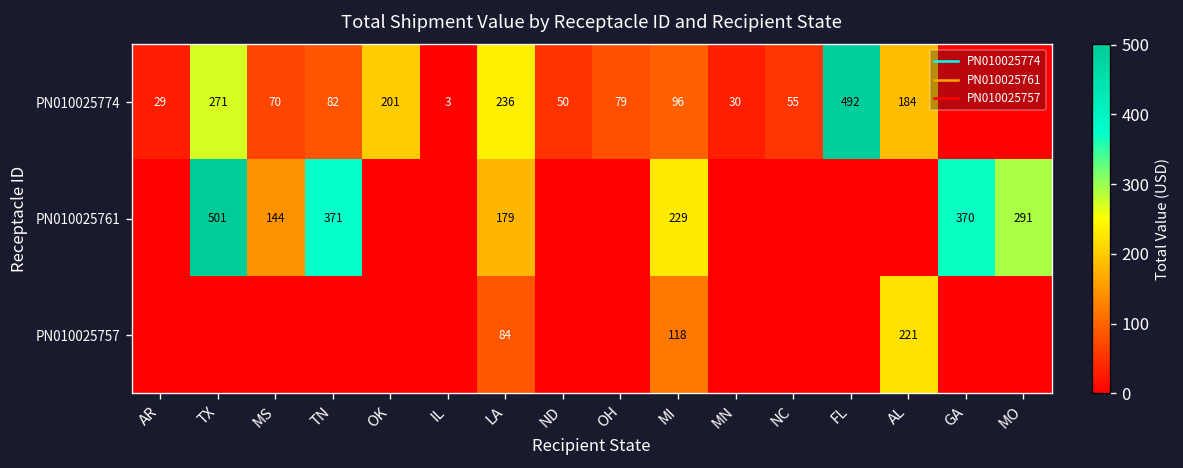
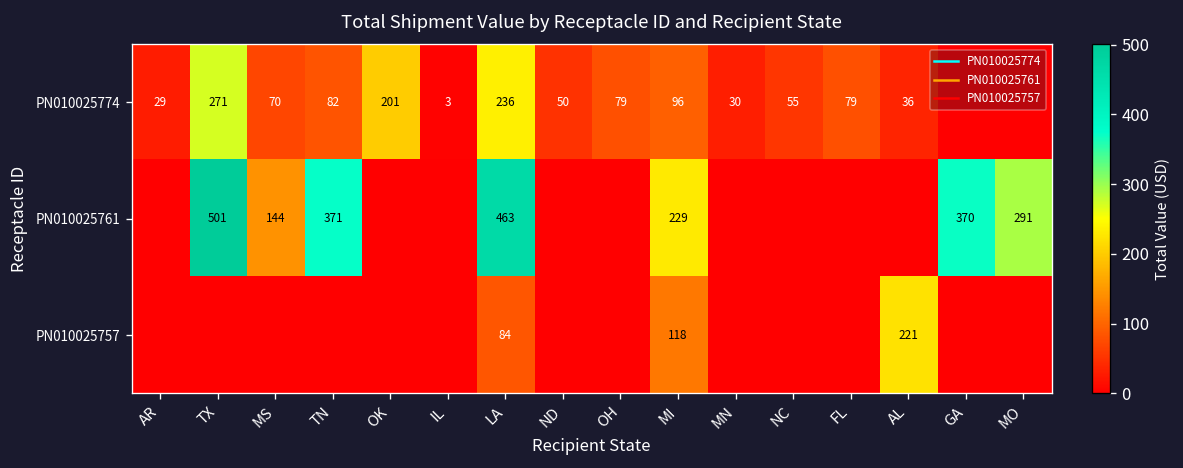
  {
    "PN010025774": {
      "AR": 29,
      "TX": 271,
      "MS": 70,
      "TN": 82,
      "OK": 201,
      "IL": 3,
      "LA": 236,
      "ND": 50,
      "OH": 79,
      "MI": 96,
      "MN": 30,
      "NC": 55,
-     "FL": 492,
-     "AL": 184
+     "FL": 79,
+     "AL": 36
    },
    "PN010025761": {
      "TX": 501,
      "MS": 144,
      "TN": 371,
-     "LA": 179,
+     "LA": 463,
      "MI": 229,
      "GA": 370,
      "MO": 291
    },
    "PN010025757": {
      "LA": 84,
      "MI": 118,
      "AL": 221
    }
  }
